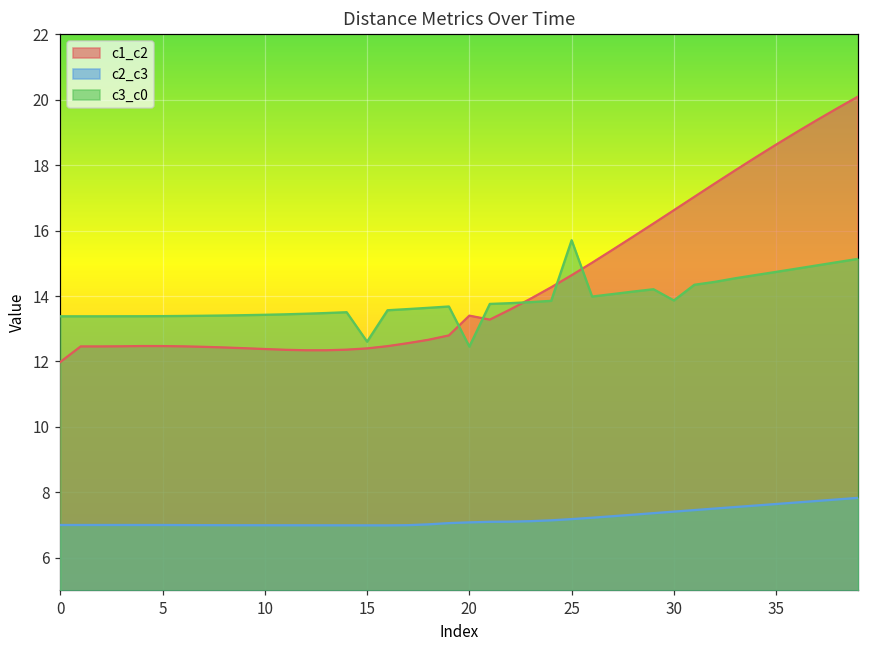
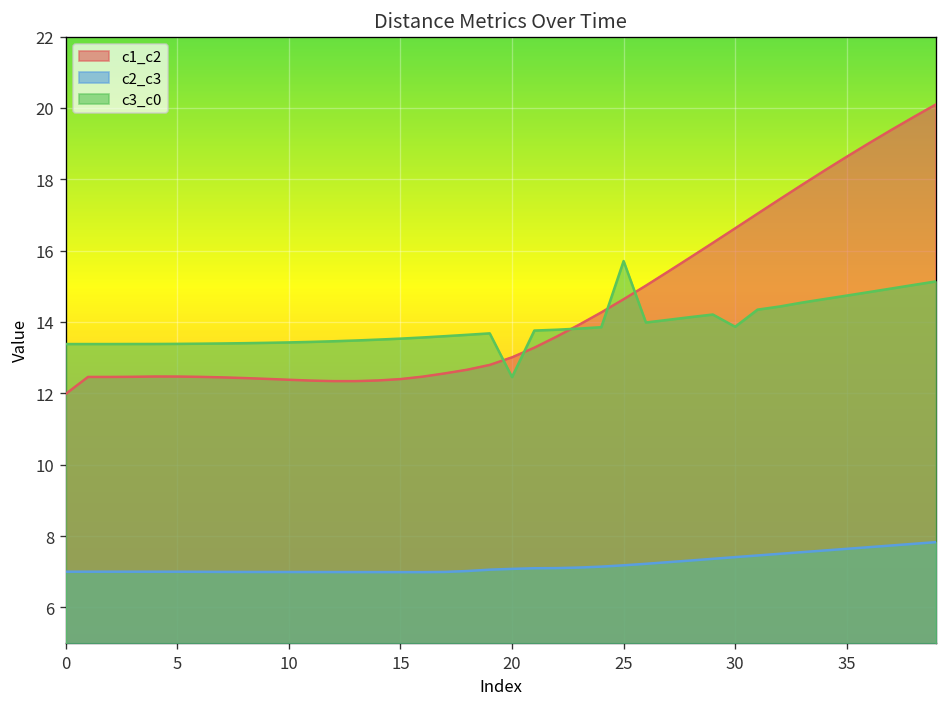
  {
    "c1_c2": {
      "0": 12.0,
      "5": 12.5,
      "10": 12.4,
      "15": 12.4,
-     "20": 13.4,
+     "20": 13.0,
      "25": 14.6,
      "30": 16.6,
      "35": 18.6
    },
    "c2_c3": {
      "0": 7.0,
      "5": 7.0,
      "10": 7.0,
      "15": 7.0,
      "20": 7.1,
      "25": 7.2,
      "30": 7.4,
      "35": 7.6
    },
    "c3_c0": {
      "0": 13.4,
      "5": 13.4,
      "10": 13.4,
-     "15": 12.6,
+     "15": 13.5,
      "20": 12.5,
      "25": 15.7,
      "30": 13.9,
      "35": 14.7
    }
  }
